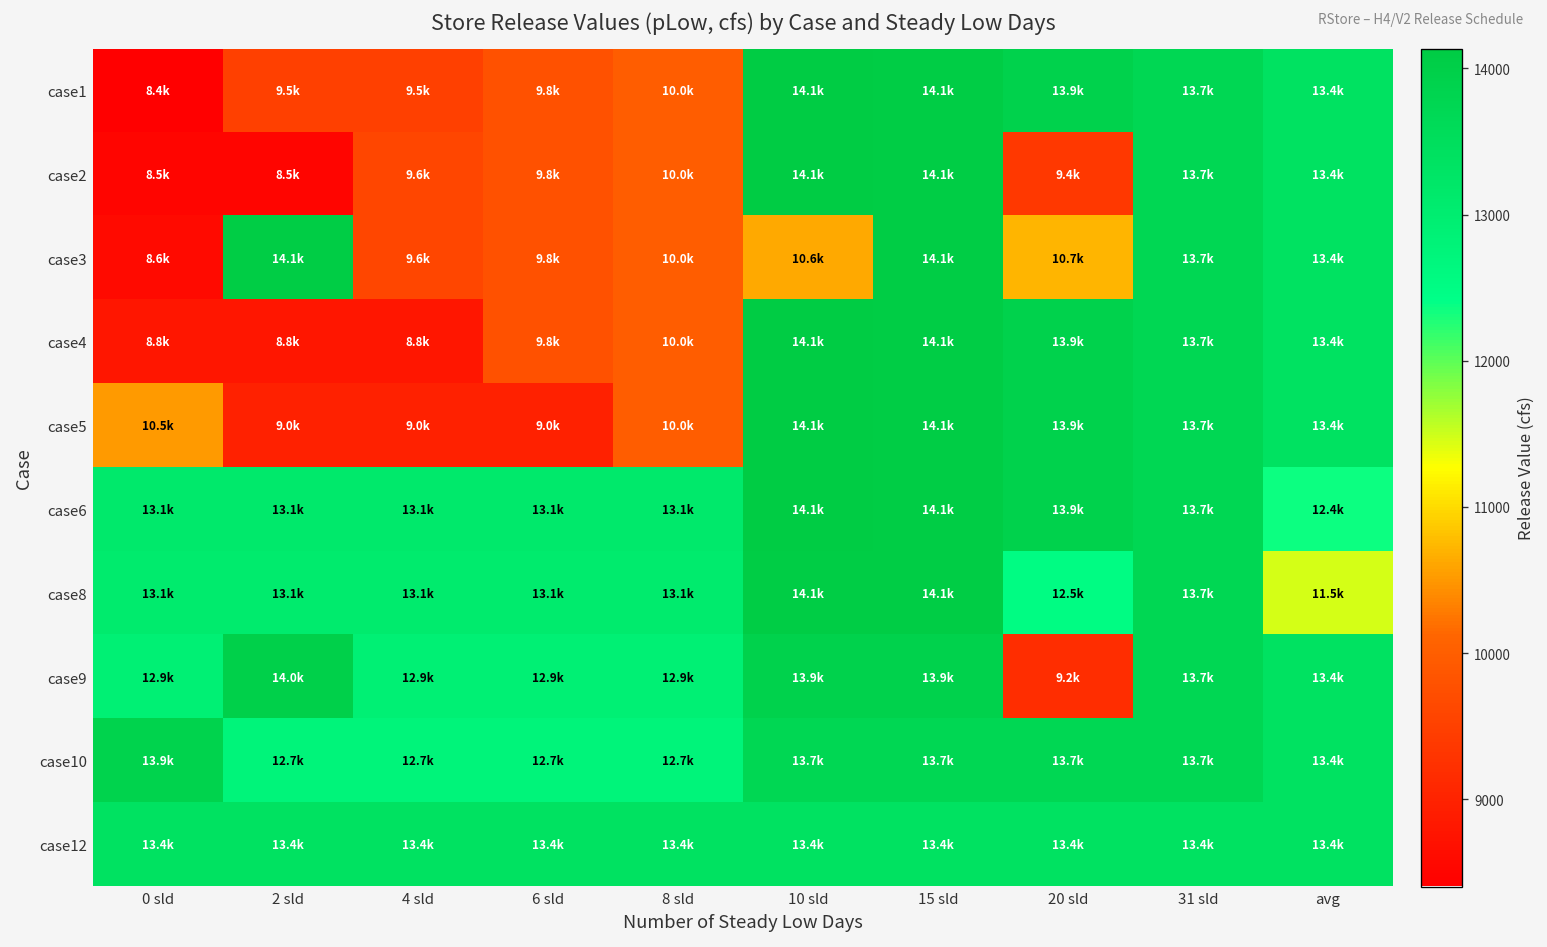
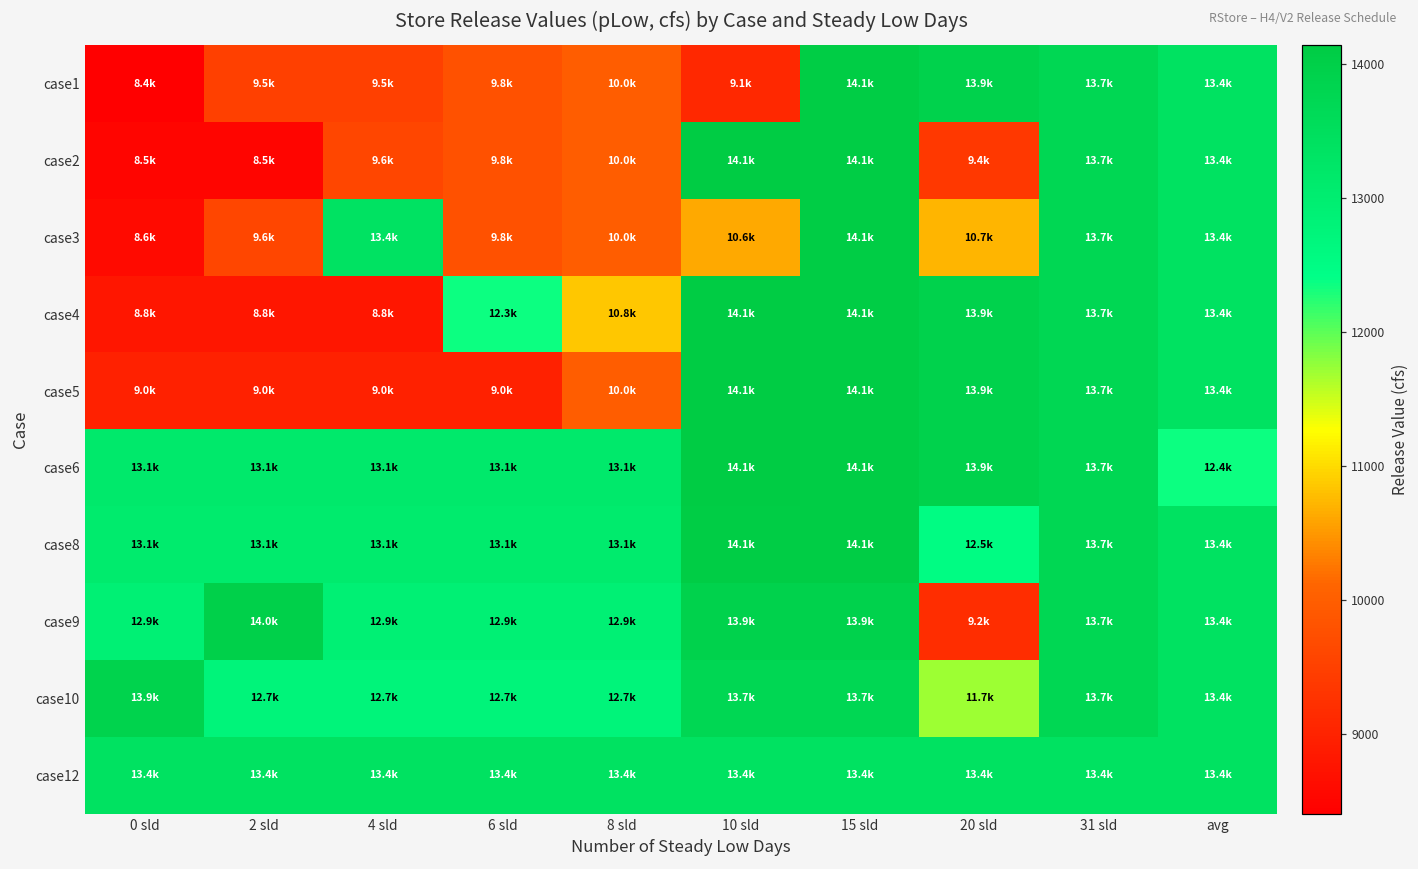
  {
    "case1": {
      "0 sld": "8.4k",
      "2 sld": "9.5k",
      "4 sld": "9.5k",
      "6 sld": "9.8k",
      "8 sld": "10.0k",
-     "10 sld": "14.1k",
+     "10 sld": "9.1k",
      "15 sld": "14.1k",
      "20 sld": "13.9k",
      "31 sld": "13.7k",
      "avg": "13.4k"
    },
    "case2": {
      "0 sld": "8.5k",
      "2 sld": "8.5k",
      "4 sld": "9.6k",
      "6 sld": "9.8k",
      "8 sld": "10.0k",
      "10 sld": "14.1k",
      "15 sld": "14.1k",
      "20 sld": "9.4k",
      "31 sld": "13.7k",
      "avg": "13.4k"
    },
    "case3": {
      "0 sld": "8.6k",
-     "2 sld": "14.1k",
-     "4 sld": "9.6k",
+     "2 sld": "9.6k",
+     "4 sld": "13.4k",
      "6 sld": "9.8k",
      "8 sld": "10.0k",
      "10 sld": "10.6k",
      "15 sld": "14.1k",
      "20 sld": "10.7k",
      "31 sld": "13.7k",
      "avg": "13.4k"
    },
    "case4": {
      "0 sld": "8.8k",
      "2 sld": "8.8k",
      "4 sld": "8.8k",
-     "6 sld": "9.8k",
-     "8 sld": "10.0k",
+     "6 sld": "12.3k",
+     "8 sld": "10.8k",
      "10 sld": "14.1k",
      "15 sld": "14.1k",
      "20 sld": "13.9k",
      "31 sld": "13.7k",
      "avg": "13.4k"
    },
    "case5": {
-     "0 sld": "10.5k",
+     "0 sld": "9.0k",
      "2 sld": "9.0k",
      "4 sld": "9.0k",
      "6 sld": "9.0k",
      "8 sld": "10.0k",
      "10 sld": "14.1k",
      "15 sld": "14.1k",
      "20 sld": "13.9k",
      "31 sld": "13.7k",
      "avg": "13.4k"
    },
    "case6": {
      "0 sld": "13.1k",
      "2 sld": "13.1k",
      "4 sld": "13.1k",
      "6 sld": "13.1k",
      "8 sld": "13.1k",
      "10 sld": "14.1k",
      "15 sld": "14.1k",
      "20 sld": "13.9k",
      "31 sld": "13.7k",
      "avg": "12.4k"
    },
    "case8": {
      "0 sld": "13.1k",
      "2 sld": "13.1k",
      "4 sld": "13.1k",
      "6 sld": "13.1k",
      "8 sld": "13.1k",
      "10 sld": "14.1k",
      "15 sld": "14.1k",
      "20 sld": "12.5k",
      "31 sld": "13.7k",
-     "avg": "11.5k"
+     "avg": "13.4k"
    },
    "case9": {
      "0 sld": "12.9k",
      "2 sld": "14.0k",
      "4 sld": "12.9k",
      "6 sld": "12.9k",
      "8 sld": "12.9k",
      "10 sld": "13.9k",
      "15 sld": "13.9k",
      "20 sld": "9.2k",
      "31 sld": "13.7k",
      "avg": "13.4k"
    },
    "case10": {
      "0 sld": "13.9k",
      "2 sld": "12.7k",
      "4 sld": "12.7k",
      "6 sld": "12.7k",
      "8 sld": "12.7k",
      "10 sld": "13.7k",
      "15 sld": "13.7k",
-     "20 sld": "13.7k",
+     "20 sld": "11.7k",
      "31 sld": "13.7k",
      "avg": "13.4k"
    },
    "case12": {
      "0 sld": "13.4k",
      "2 sld": "13.4k",
      "4 sld": "13.4k",
      "6 sld": "13.4k",
      "8 sld": "13.4k",
      "10 sld": "13.4k",
      "15 sld": "13.4k",
      "20 sld": "13.4k",
      "31 sld": "13.4k",
      "avg": "13.4k"
    }
  }
